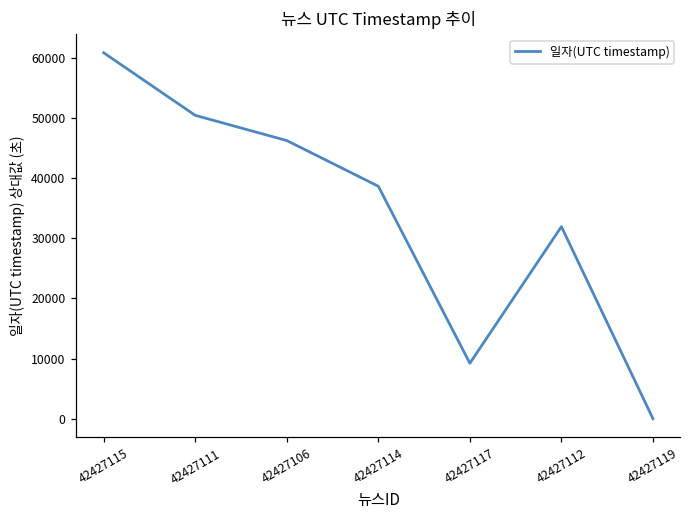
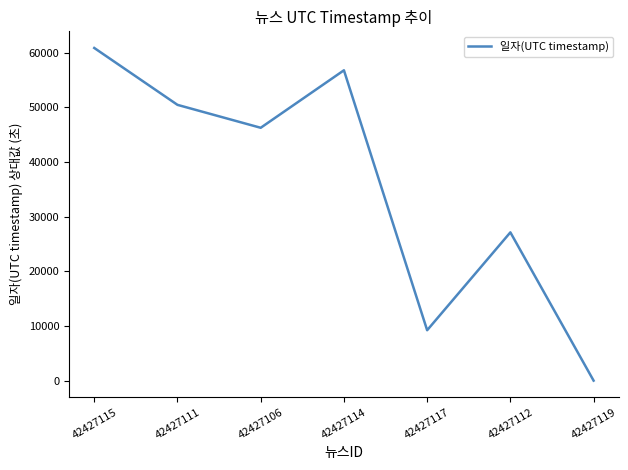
  {
    "42427115": 61000,
    "42427111": 50000,
    "42427106": 46000,
-   "42427114": 39000,
+   "42427114": 57000,
    "42427117": 9000,
-   "42427112": 32000,
+   "42427112": 27000,
    "42427119": 0
  }
